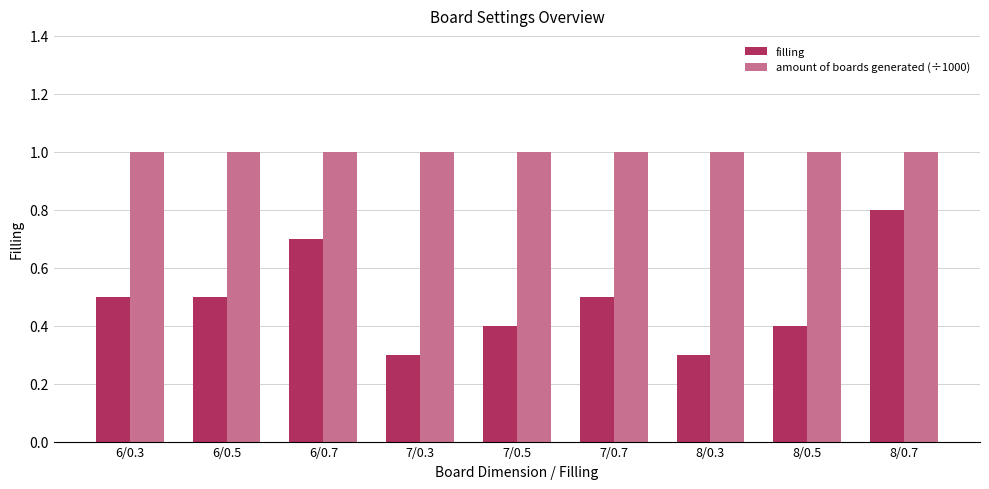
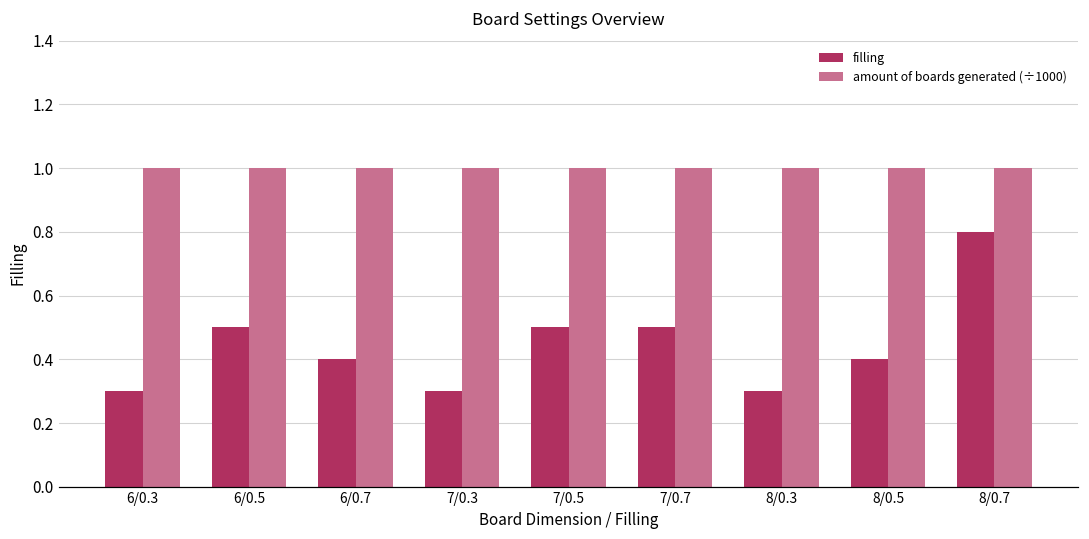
  {
    "filling": {
-     "6/0.3": 0.5,
+     "6/0.3": 0.3,
      "6/0.5": 0.5,
-     "6/0.7": 0.7,
+     "6/0.7": 0.4,
      "7/0.3": 0.3,
-     "7/0.5": 0.4,
+     "7/0.5": 0.5,
      "7/0.7": 0.5,
      "8/0.3": 0.3,
      "8/0.5": 0.4,
      "8/0.7": 0.8
    },
    "amount of boards generated (÷1000)": {
      "6/0.3": 1.0,
      "6/0.5": 1.0,
      "6/0.7": 1.0,
      "7/0.3": 1.0,
      "7/0.5": 1.0,
      "7/0.7": 1.0,
      "8/0.3": 1.0,
      "8/0.5": 1.0,
      "8/0.7": 1.0
    }
  }
